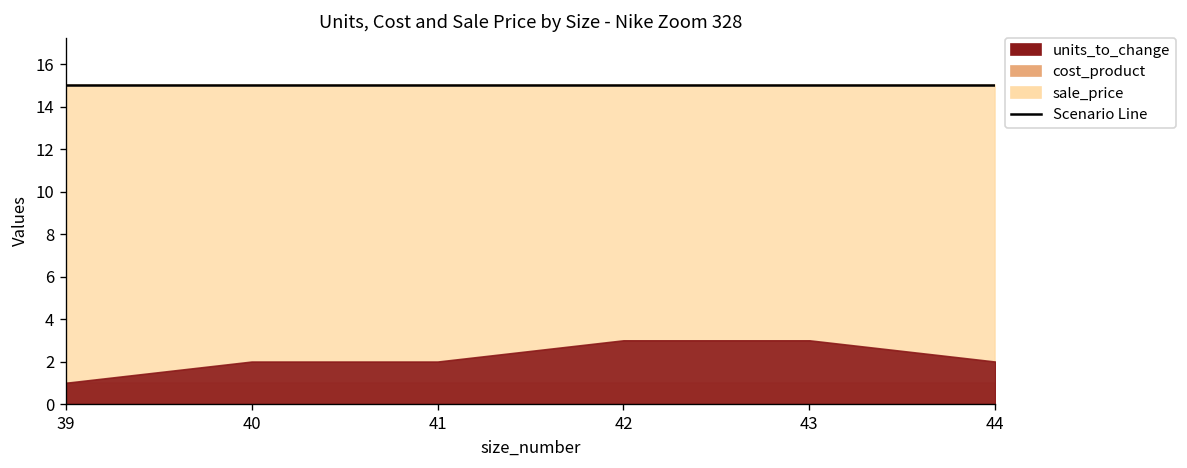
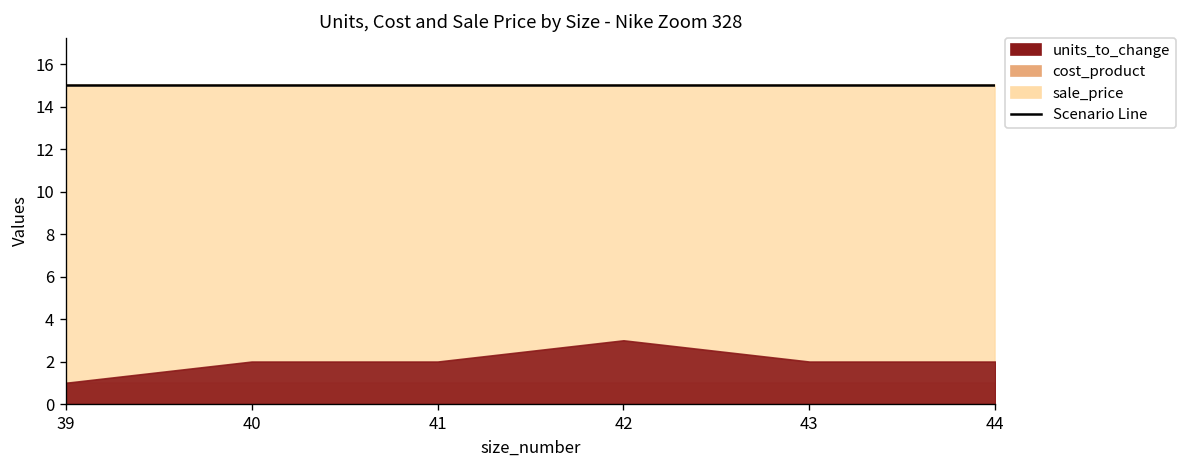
  {
    "sale_price": {
      "39": 15,
      "40": 15,
      "41": 15,
      "42": 15,
      "43": 15,
      "44": 15
    },
    "cost_product": {
      "40": 1,
      "41": 1,
      "42": 1,
      "43": 1,
      "44": 1
    },
    "units_to_change": {
      "40": 2,
      "41": 2,
      "42": 3,
-     "43": 3,
+     "43": 2,
      "44": 2
    }
  }
